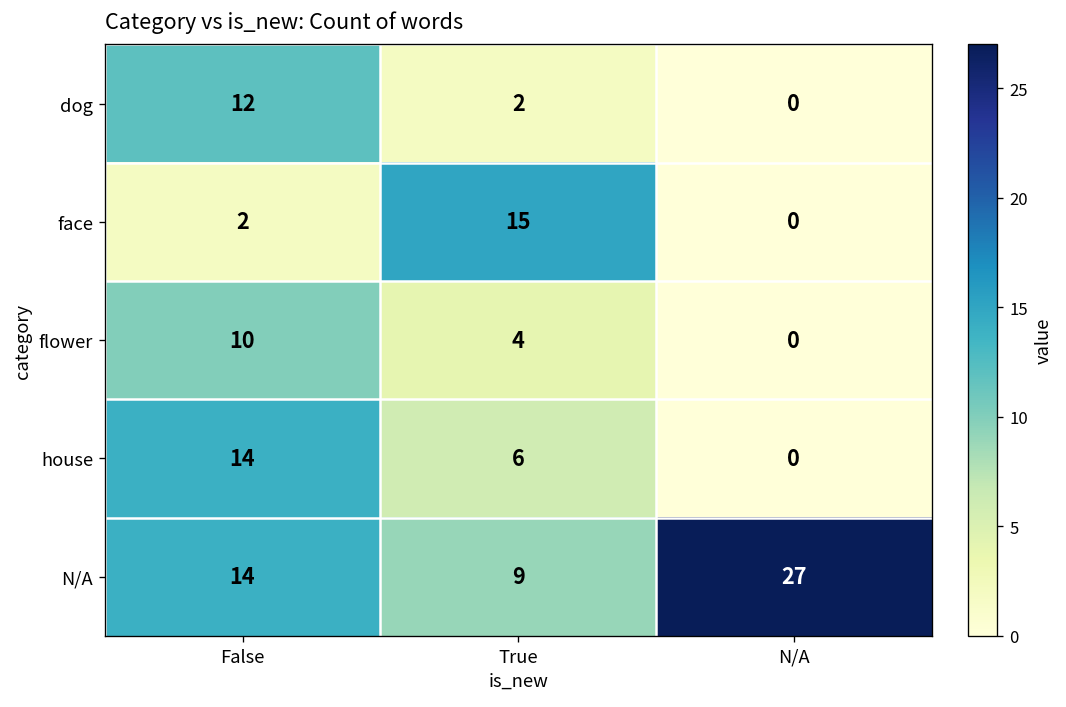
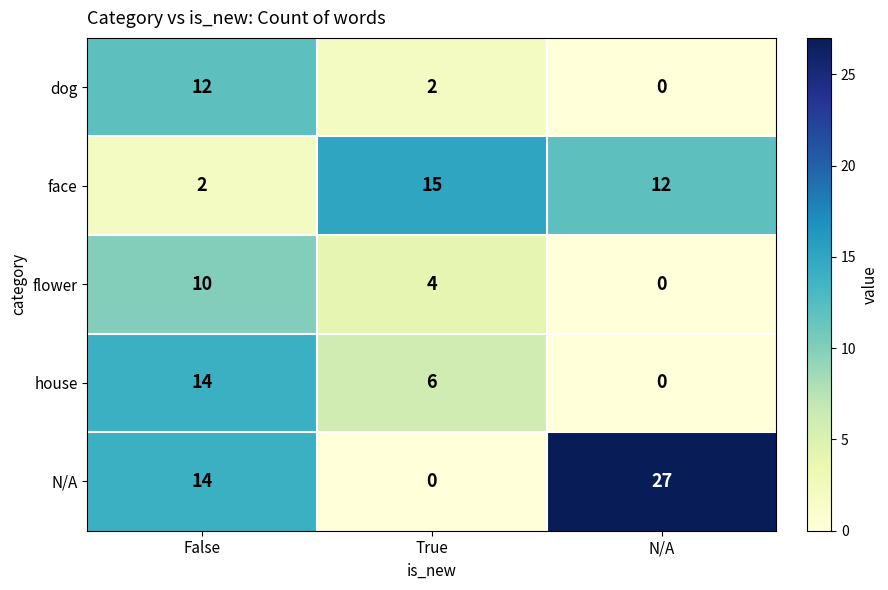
  {
    "dog": {
      "False": 12,
      "True": 2,
      "N/A": 0
    },
    "face": {
      "False": 2,
      "True": 15,
-     "N/A": 0
+     "N/A": 12
    },
    "flower": {
      "False": 10,
      "True": 4,
      "N/A": 0
    },
    "house": {
      "False": 14,
      "True": 6,
      "N/A": 0
    },
    "N/A": {
      "False": 14,
-     "True": 9,
+     "True": 0,
      "N/A": 27
    }
  }
